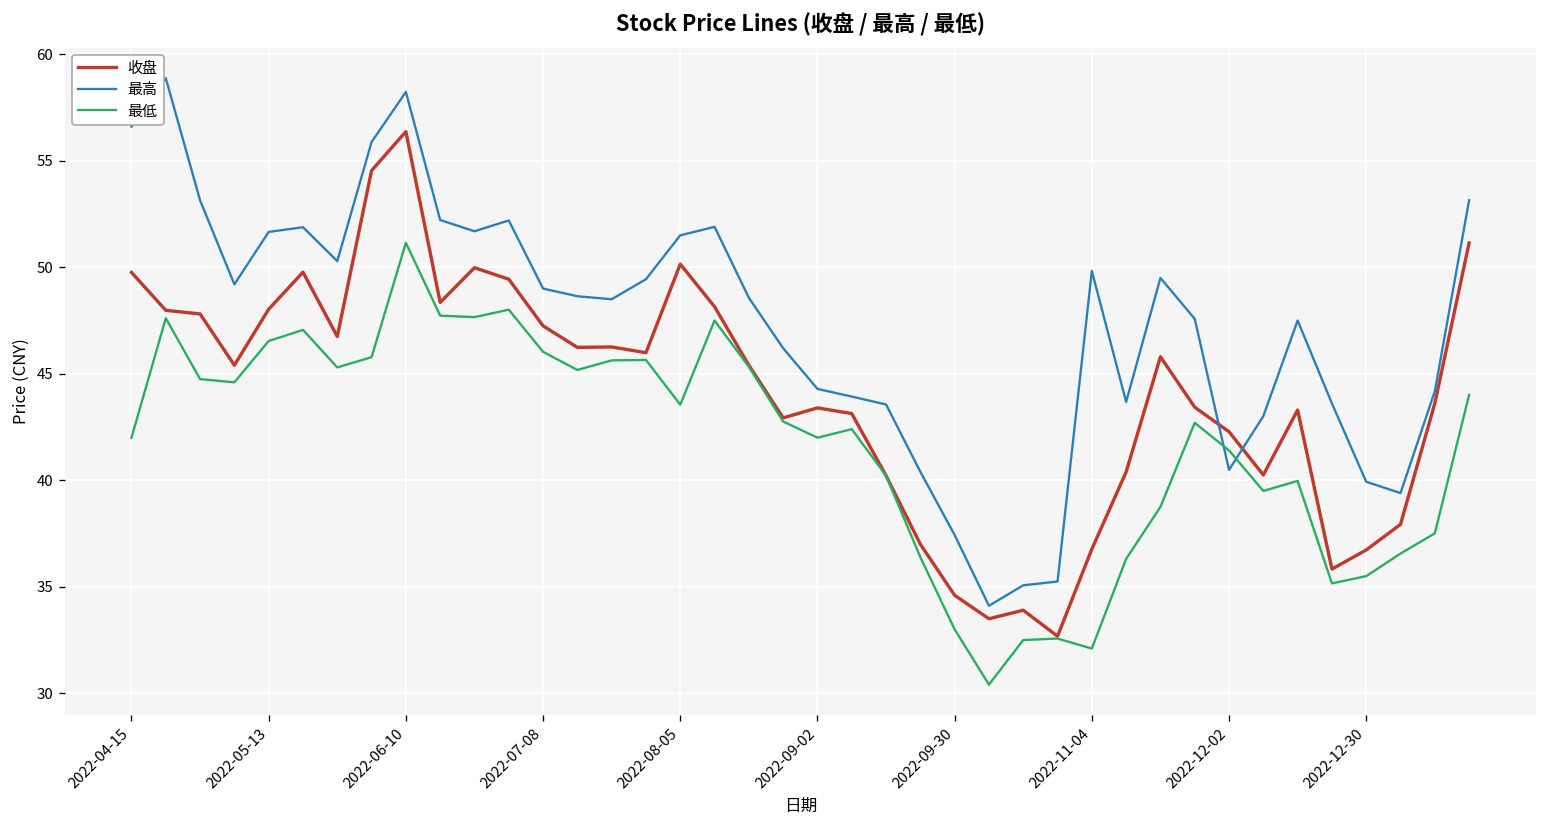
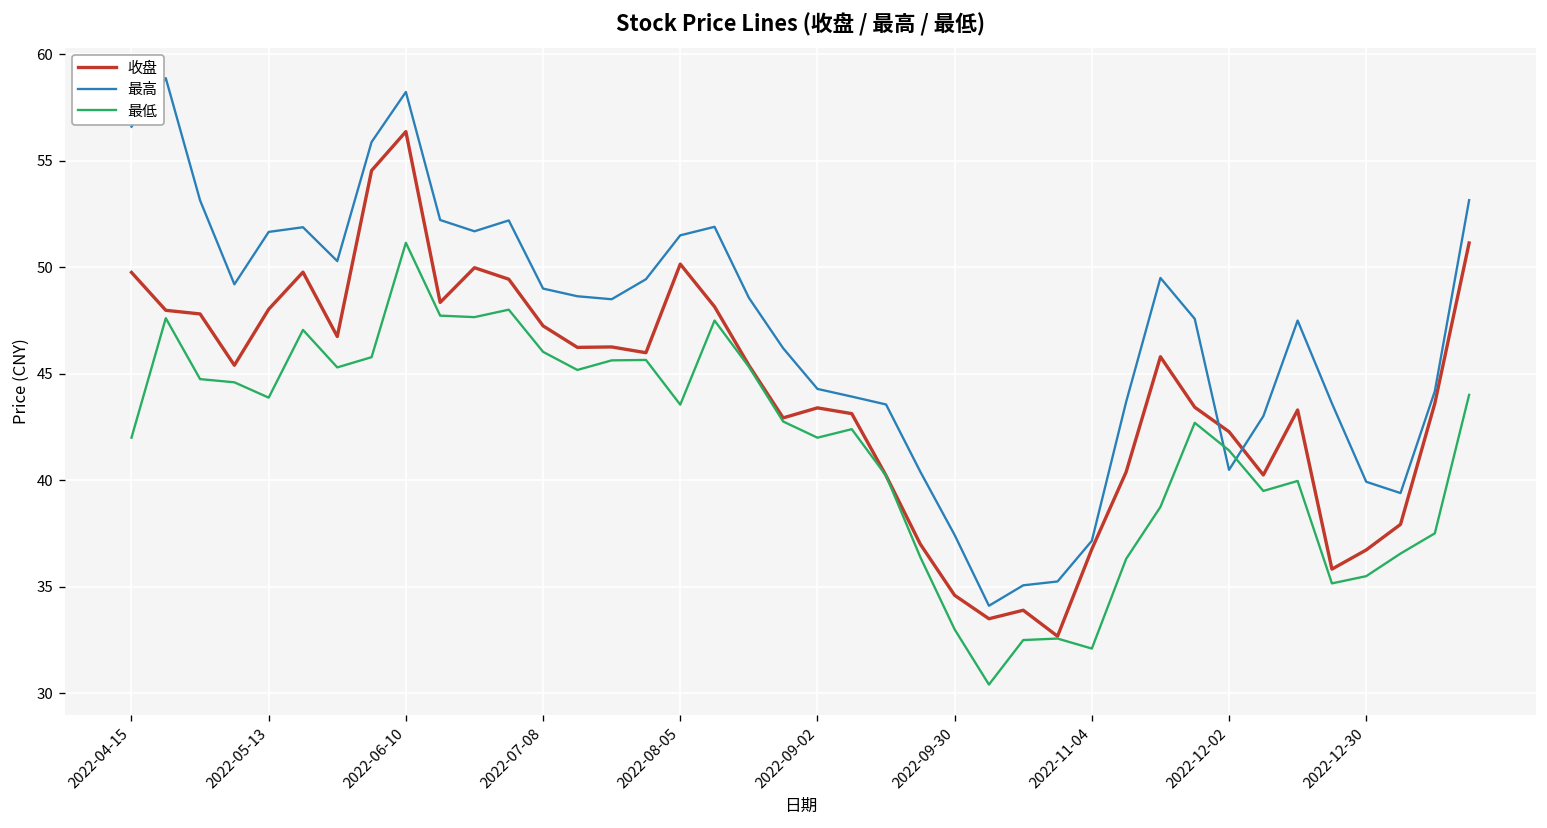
  {
    "收盘": {
      "2022-04-15": 49.8,
      "2022-05-13": 48.0,
      "2022-06-10": 56.4,
      "2022-07-08": 47.3,
      "2022-08-05": 50.2,
      "2022-09-02": 43.4,
      "2022-09-30": 34.6,
      "2022-11-04": 36.8,
      "2022-12-02": 42.3,
      "2022-12-30": 36.7
    },
    "最高": {
      "2022-05-13": 51.7,
      "2022-06-10": 58.2,
      "2022-07-08": 49.0,
      "2022-08-05": 51.5,
      "2022-09-02": 44.3,
      "2022-09-30": 37.4,
-     "2022-11-04": 49.8,
+     "2022-11-04": 37.2,
      "2022-12-02": 40.5,
      "2022-12-30": 39.9
    },
    "最低": {
      "2022-04-15": 42.0,
-     "2022-05-13": 46.5,
+     "2022-05-13": 43.9,
      "2022-06-10": 51.2,
      "2022-07-08": 46.0,
      "2022-08-05": 43.6,
      "2022-09-02": 42.0,
      "2022-09-30": 33.0,
      "2022-11-04": 32.1,
      "2022-12-02": 41.4,
      "2022-12-30": 35.5
    }
  }
